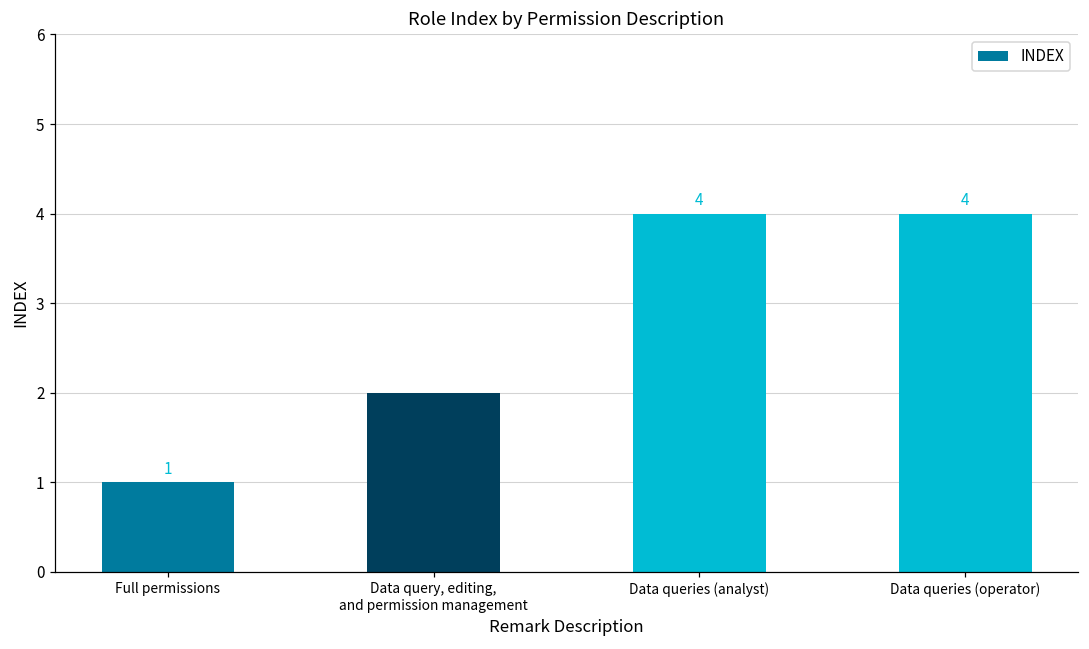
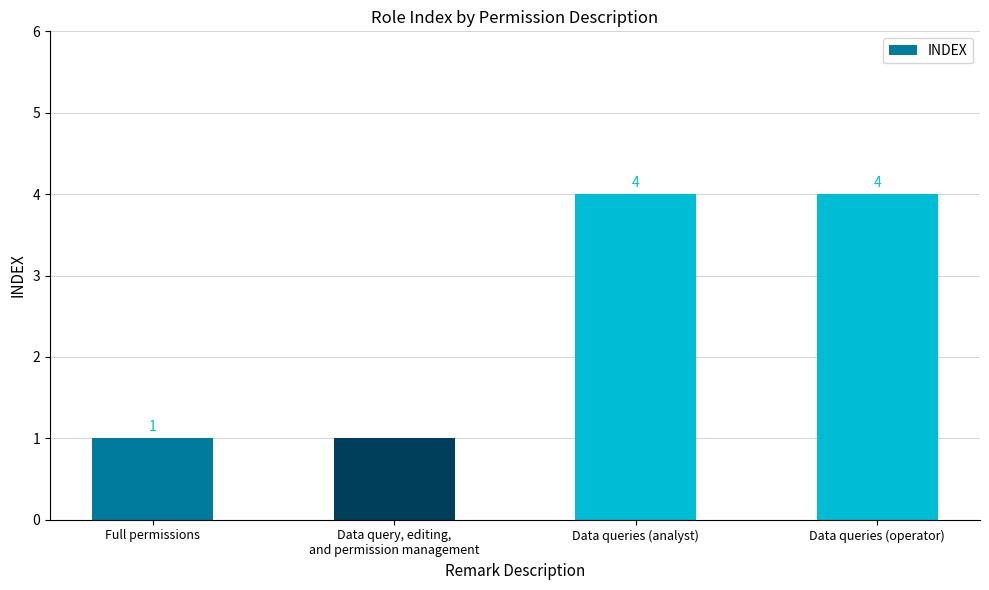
  {
-   "Data query, editing, and permission management": 2
+   "Data query, editing, and permission management": 1
  }
